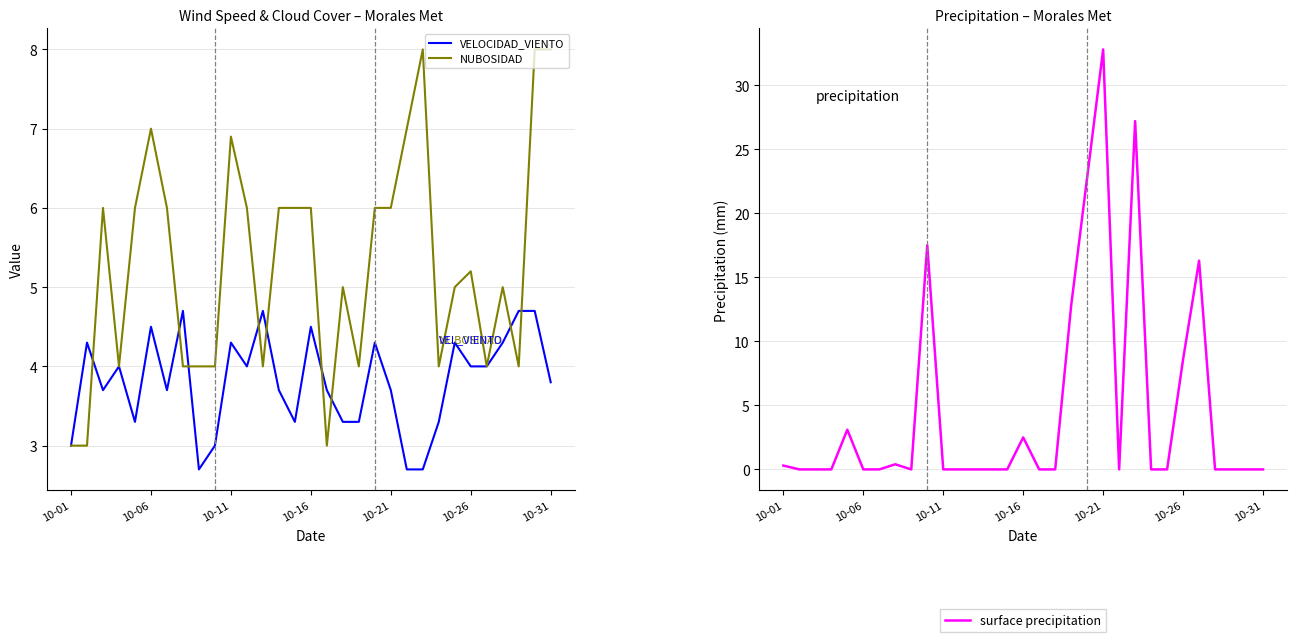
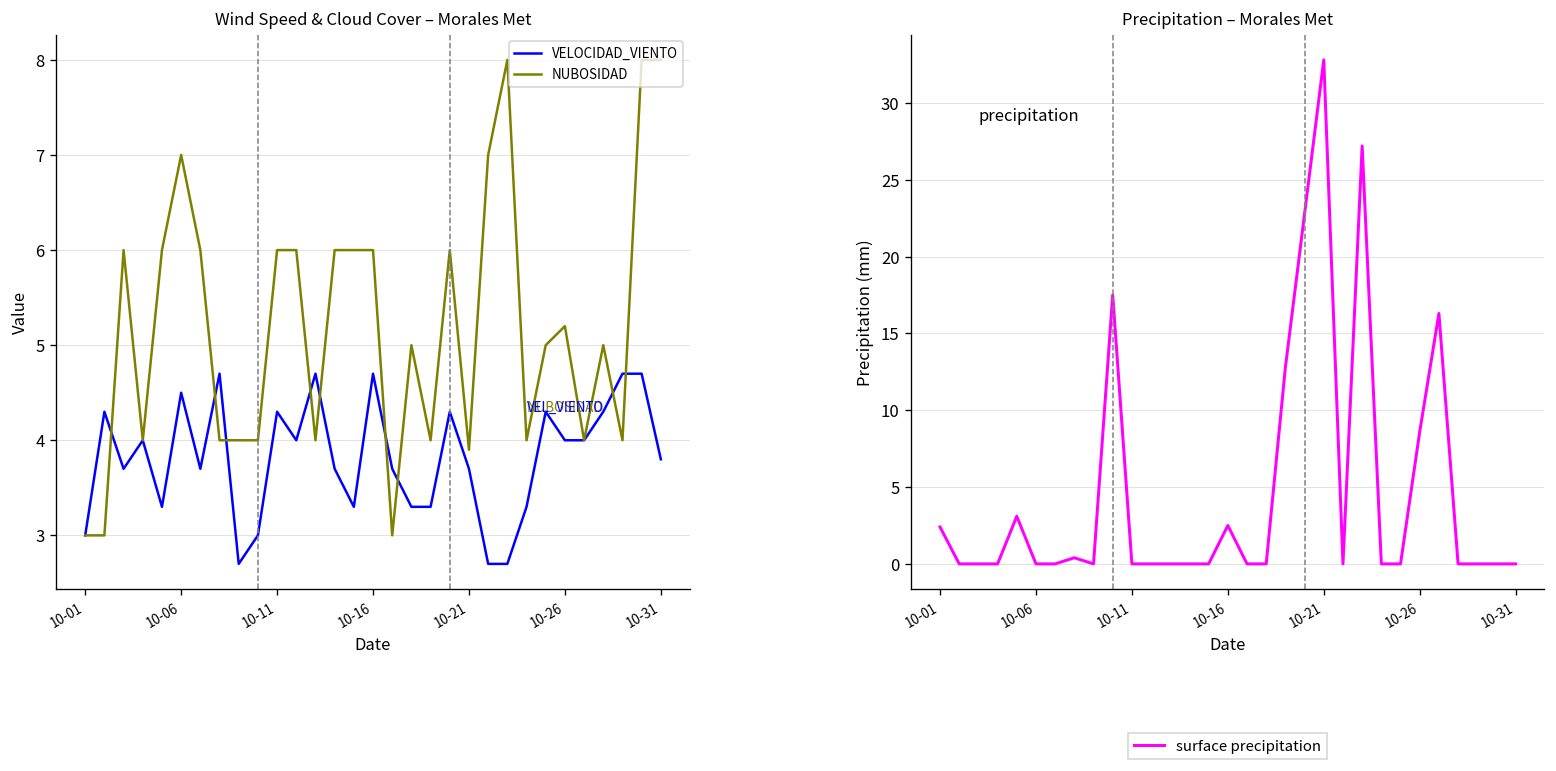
  {
    "Wind Speed & Cloud Cover – Morales Met": {
      "VELOCIDAD_VIENTO": {
        "10-06": 4.5,
        "10-11": 4.3,
-       "10-16": 4.5,
+       "10-16": 4.7,
        "10-21": 3.7,
        "10-26": 4.0,
        "10-31": 3.8
      },
      "NUBOSIDAD": {
        "10-06": 7.0,
-       "10-11": 6.9,
+       "10-11": 6.0,
        "10-16": 6.0,
-       "10-21": 6.0,
+       "10-21": 3.9,
        "10-26": 5.2
      }
    },
    "Precipitation – Morales Met": {
-     "10-01": 0.3,
+     "10-01": 2.4,
      "10-06": 0.0,
      "10-11": 0.0,
      "10-16": 2.5,
      "10-21": 32.8,
      "10-26": 8.6,
      "10-31": 0.0
    }
  }
